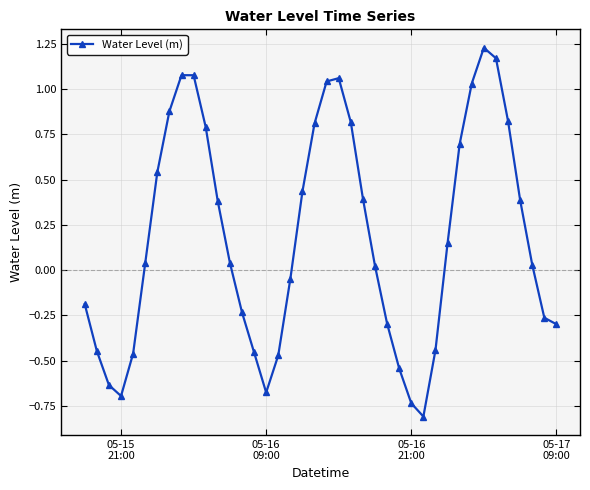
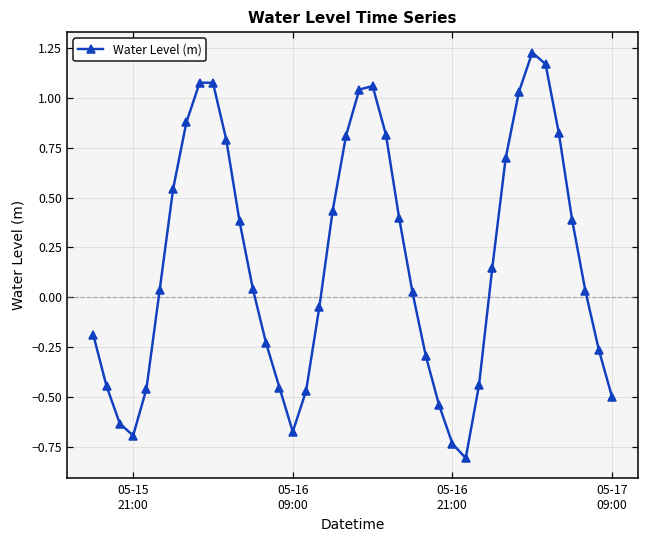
  {
    "05-15 21:00": -0.70,
    "05-16 09:00": -0.68,
    "05-16 21:00": -0.74,
-   "05-17 09:00": -0.30
+   "05-17 09:00": -0.50
  }
